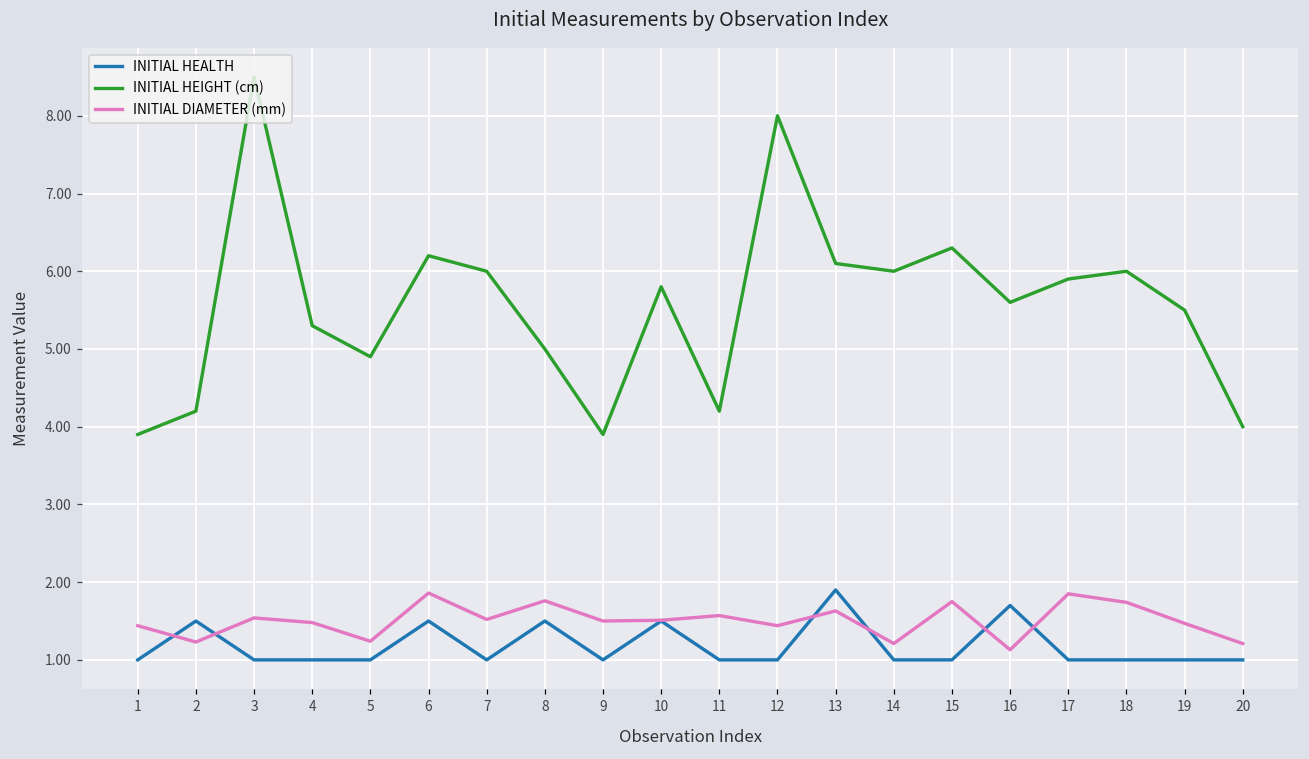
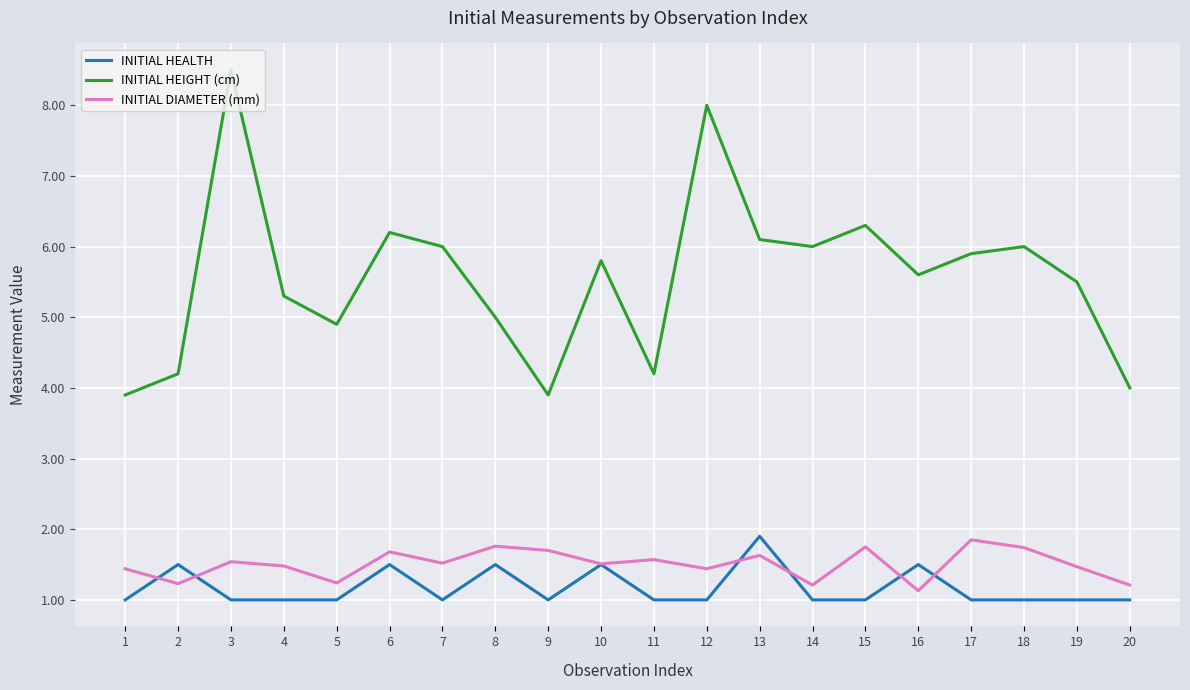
  {
    "INITIAL HEALTH": {
      "1": 1.0,
      "2": 1.5,
      "3": 1.0,
      "4": 1.0,
      "5": 1.0,
      "6": 1.5,
      "7": 1.0,
      "8": 1.5,
      "9": 1.0,
      "11": 1.0,
      "12": 1.0,
      "13": 1.9,
      "14": 1.0,
      "15": 1.0,
-     "16": 1.7,
+     "16": 1.5,
      "17": 1.0,
      "18": 1.0,
      "19": 1.0,
      "20": 1.0
    },
    "INITIAL HEIGHT (cm)": {
      "1": 3.9,
      "2": 4.2,
      "4": 5.3,
      "5": 4.9,
      "6": 6.2,
      "7": 6.0,
      "8": 5.0,
      "9": 3.9,
      "10": 5.8,
      "11": 4.2,
      "12": 8.0,
      "13": 6.1,
      "14": 6.0,
      "15": 6.3,
      "16": 5.6,
      "17": 5.9,
      "18": 6.0,
      "19": 5.5,
      "20": 4.0
    },
    "INITIAL DIAMETER (mm)": {
      "1": 1.4,
      "2": 1.2,
      "3": 1.5,
      "4": 1.5,
      "5": 1.2,
-     "6": 1.9,
+     "6": 1.7,
      "7": 1.5,
      "8": 1.8,
-     "9": 1.5,
+     "9": 1.7,
      "11": 1.6,
      "12": 1.4,
      "13": 1.6,
      "14": 1.2,
      "15": 1.8,
      "16": 1.1,
      "17": 1.9,
      "18": 1.7,
      "19": 1.5,
      "20": 1.2
    }
  }
